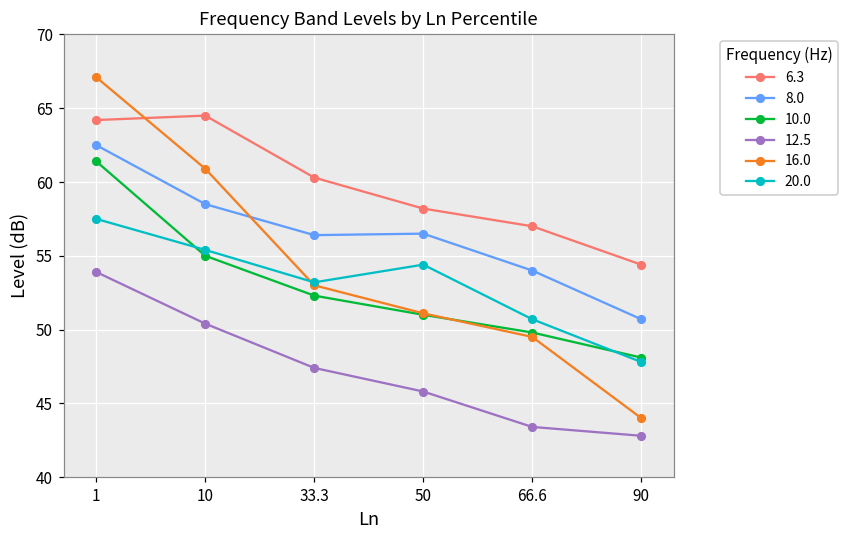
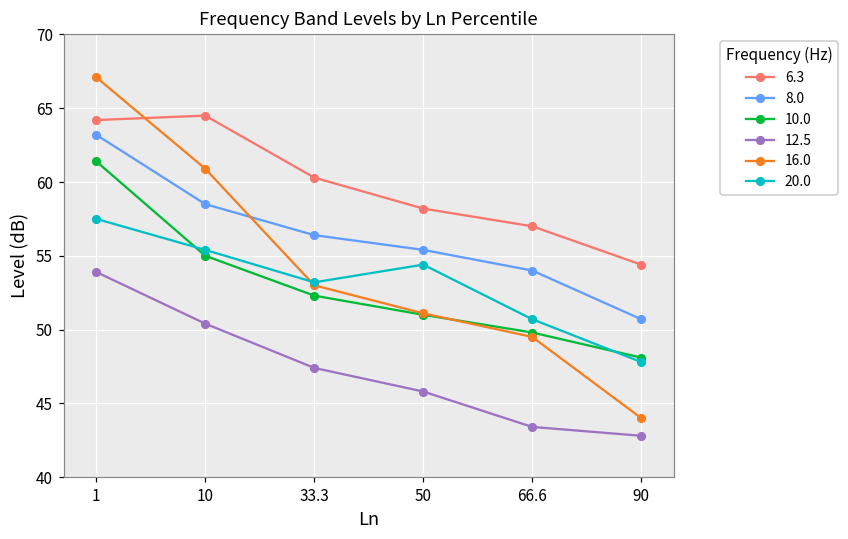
  {
    "6.3": {
      "1": 64.2,
      "10": 64.5,
      "33.3": 60.3,
      "50": 58.2,
      "66.6": 57.0,
      "90": 54.4
    },
    "8.0": {
-     "1": 62.5,
+     "1": 63.2,
      "10": 58.5,
      "33.3": 56.4,
-     "50": 56.5,
+     "50": 55.4,
      "66.6": 54.0,
      "90": 50.7
    },
    "10.0": {
      "1": 61.4,
      "10": 55.0,
      "33.3": 52.3,
      "66.6": 49.8,
      "90": 48.1
    },
    "12.5": {
      "1": 53.9,
      "10": 50.4,
      "33.3": 47.4,
      "50": 45.8,
      "66.6": 43.4,
      "90": 42.8
    },
    "16.0": {
      "1": 67.1,
      "10": 60.9,
      "33.3": 53.0,
      "66.6": 49.5,
      "90": 44.0
    },
    "20.0": {
      "1": 57.5,
      "10": 55.4,
      "33.3": 53.2,
      "50": 54.4,
      "66.6": 50.7,
      "90": 47.8
    }
  }
